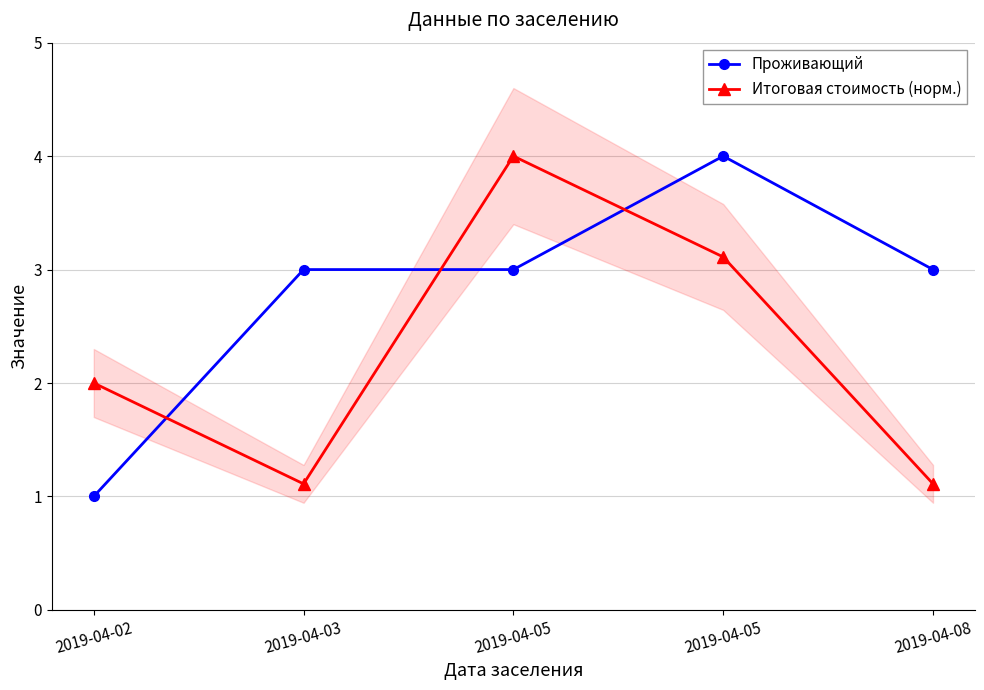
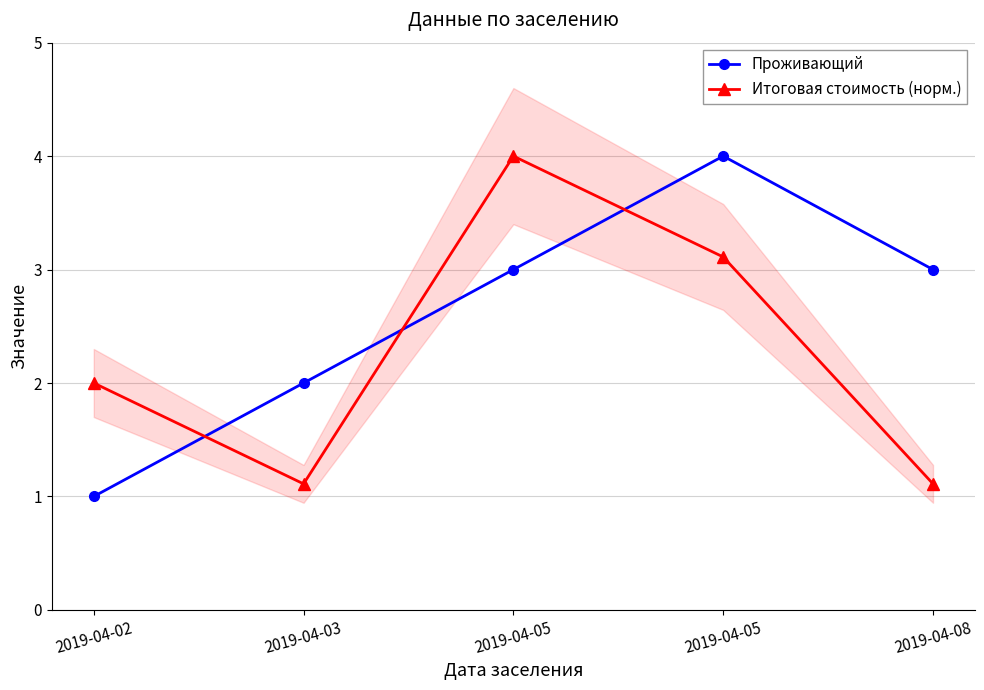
  {
    "Проживающий": {
      "2019-04-02": 1,
-     "2019-04-03": 3,
+     "2019-04-03": 2,
      "2019-04-08": 3
    }
  }
